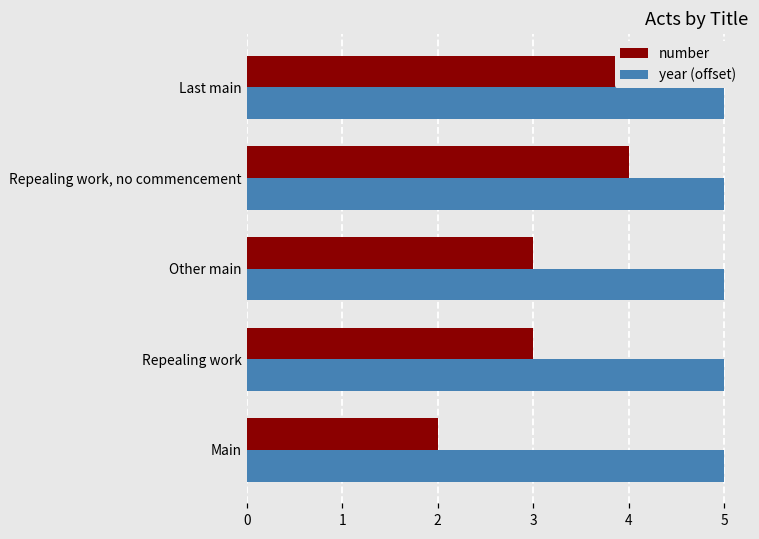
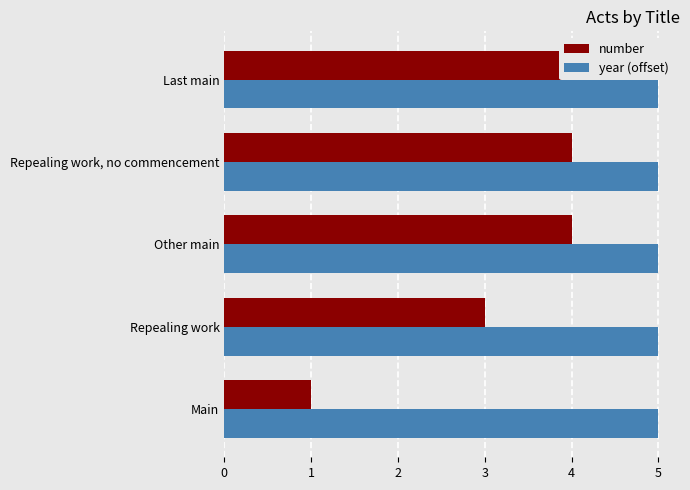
  {
    "number": {
      "Repealing work, no commencement": 4,
-     "Other main": 3,
+     "Other main": 4,
      "Repealing work": 3,
-     "Main": 2
+     "Main": 1
    },
    "year (offset)": {
      "Last main": 5,
      "Repealing work, no commencement": 5,
      "Other main": 5,
      "Repealing work": 5,
      "Main": 5
    }
  }
